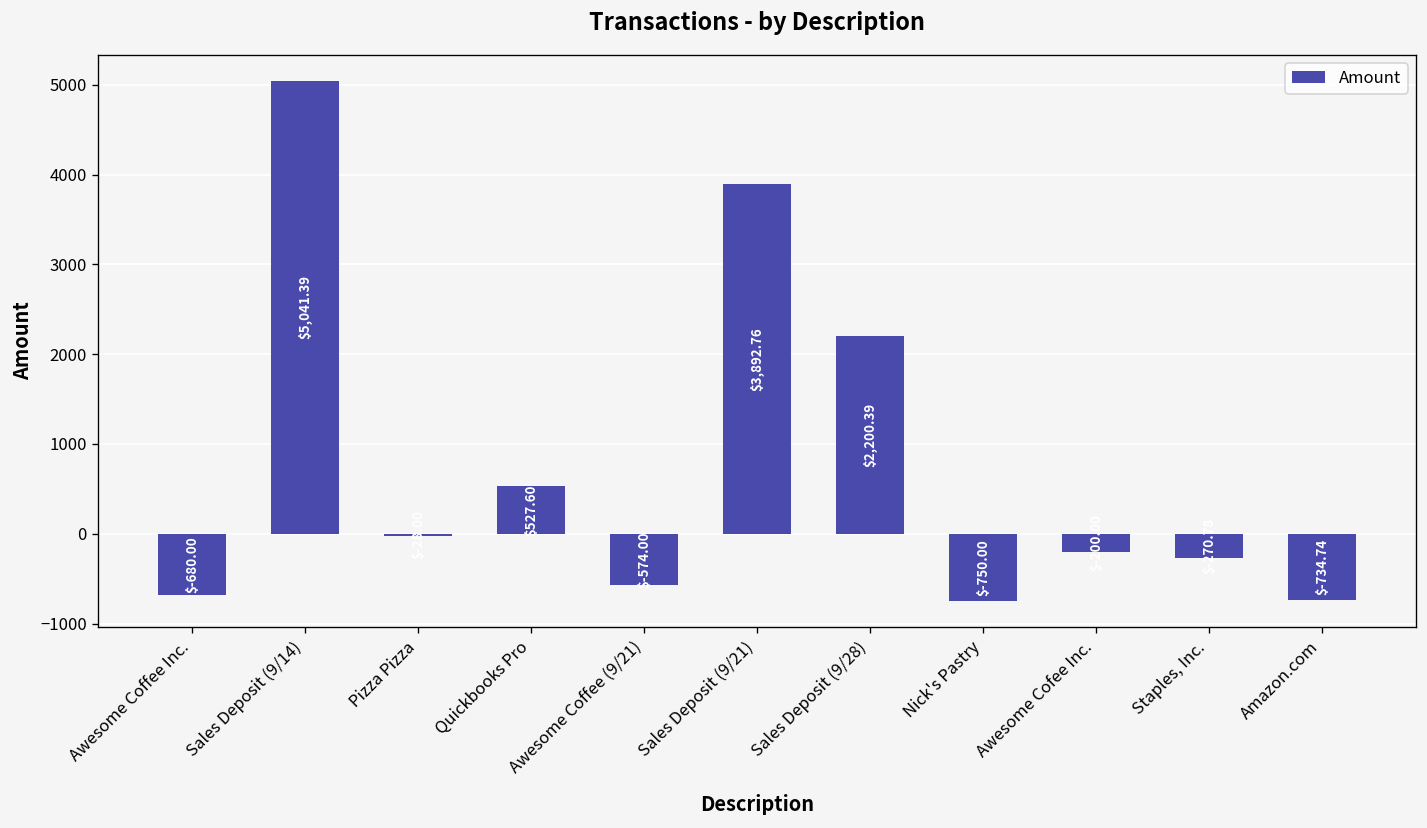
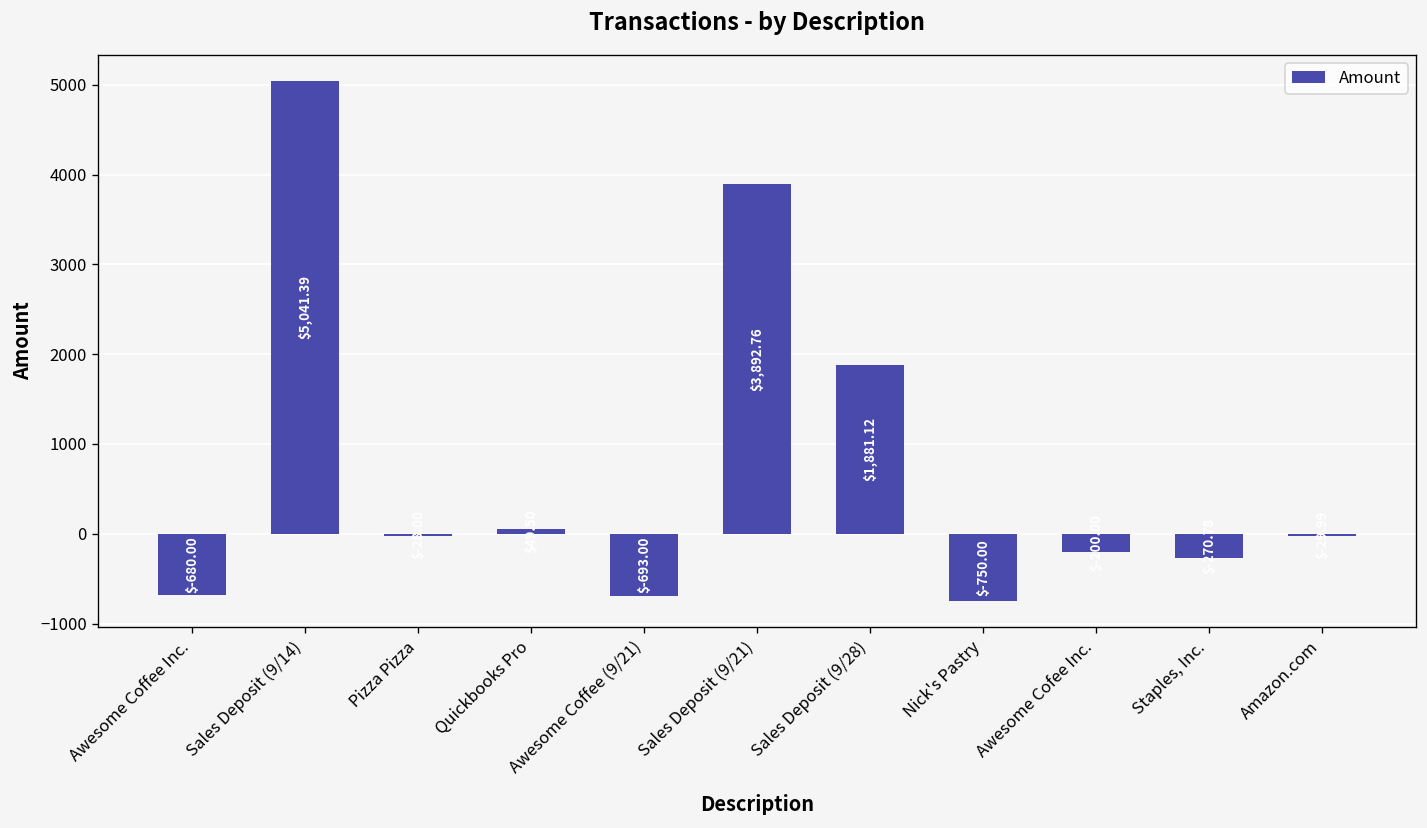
  {
    "Awesome Coffee Inc.": "$-680.00",
    "Sales Deposit (9/14)": "$5,041.39",
-   "Quickbooks Pro": "500",
-   "Awesome Coffee (9/21)": "$-574.00",
+   "Quickbooks Pro": "0",
+   "Awesome Coffee (9/21)": "$-693.00",
    "Sales Deposit (9/21)": "$3,892.76",
-   "Sales Deposit (9/28)": "$2,200.39",
+   "Sales Deposit (9/28)": "$1,881.12",
    "Nick's Pastry": "$-750.00",
-   "Amazon.com": "-700"
+   "Amazon.com": "0"
  }
